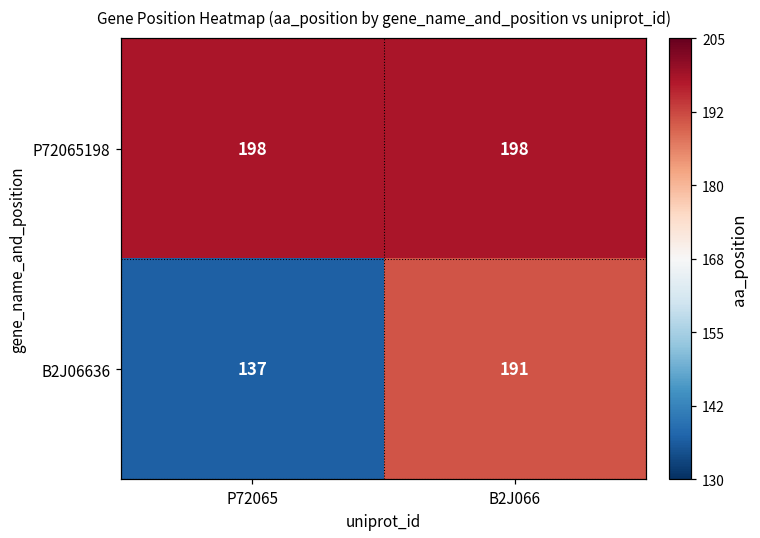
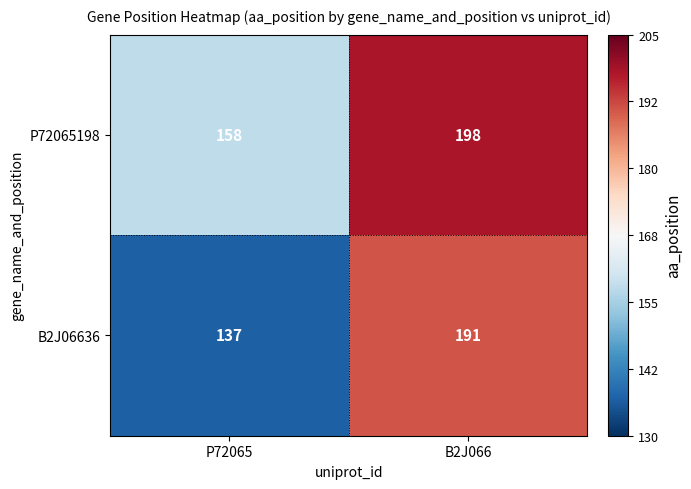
  {
    "P72065198": {
-     "P72065": 198,
+     "P72065": 158,
      "B2J066": 198
    },
    "B2J06636": {
      "P72065": 137,
      "B2J066": 191
    }
  }
